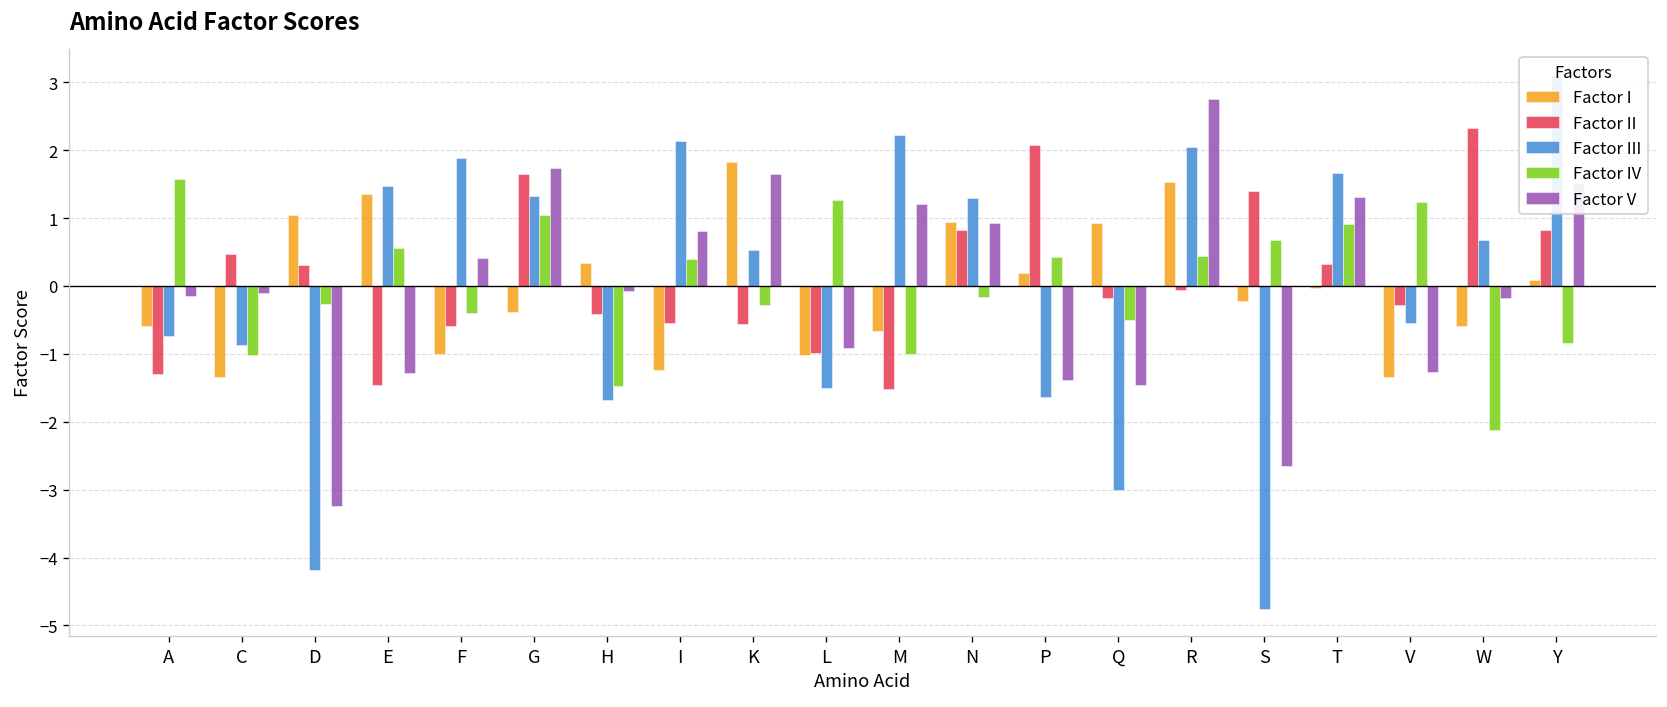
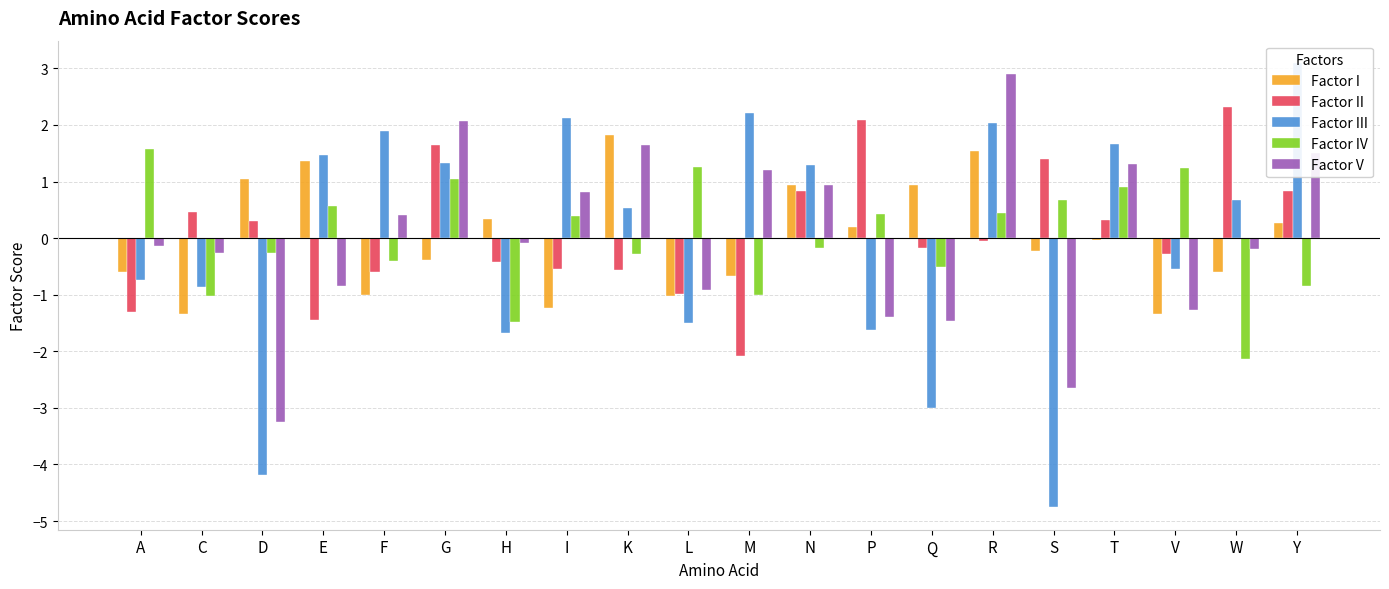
  {
    "Factor I": {
      "A": -0.6,
      "C": -1.3,
      "D": 1.1,
      "E": 1.4,
      "F": -1.0,
      "G": -0.4,
      "H": 0.3,
      "I": -1.2,
      "K": 1.8,
      "L": -1.0,
      "M": -0.7,
      "N": 0.9,
      "P": 0.2,
      "Q": 0.9,
      "R": 1.5,
      "S": -0.2,
      "V": -1.3,
      "W": -0.6,
-     "Y": 0.1
+     "Y": 0.3
    },
    "Factor II": {
      "A": -1.3,
      "C": 0.5,
      "D": 0.3,
      "E": -1.5,
      "F": -0.6,
      "G": 1.7,
      "H": -0.4,
      "I": -0.5,
      "K": -0.6,
      "L": -1.0,
-     "M": -1.5,
+     "M": -2.1,
      "N": 0.8,
      "P": 2.1,
      "Q": -0.2,
      "R": -0.1,
      "S": 1.4,
      "T": 0.3,
      "V": -0.3,
      "W": 2.3,
      "Y": 0.8
    },
    "Factor III": {
      "A": -0.7,
      "C": -0.9,
      "D": -4.2,
      "E": 1.5,
      "F": 1.9,
      "G": 1.3,
      "H": -1.7,
      "I": 2.1,
      "K": 0.5,
      "L": -1.5,
      "M": 2.2,
      "N": 1.3,
      "P": -1.6,
      "Q": -3.0,
      "R": 2.0,
      "S": -4.8,
      "T": 1.7,
      "V": -0.5,
      "W": 0.7
    },
    "Factor IV": {
      "A": 1.6,
      "C": -1.0,
      "D": -0.3,
      "E": 0.6,
      "F": -0.4,
      "G": 1.0,
      "H": -1.5,
      "I": 0.4,
      "K": -0.3,
      "L": 1.3,
      "M": -1.0,
      "N": -0.2,
      "P": 0.4,
      "Q": -0.5,
      "R": 0.4,
      "S": 0.7,
      "T": 0.9,
      "V": 1.2,
      "W": -2.1,
      "Y": -0.8
    },
    "Factor V": {
      "A": -0.1,
-     "C": -0.1,
+     "C": -0.3,
      "D": -3.2,
-     "E": -1.3,
+     "E": -0.8,
      "F": 0.4,
-     "G": 1.7,
+     "G": 2.1,
      "H": -0.1,
      "I": 0.8,
      "K": 1.6,
      "L": -0.9,
      "M": 1.2,
      "N": 0.9,
      "P": -1.4,
      "Q": -1.5,
-     "R": 2.7,
+     "R": 2.9,
      "S": -2.6,
      "T": 1.3,
      "V": -1.3,
      "W": -0.2
    }
  }
